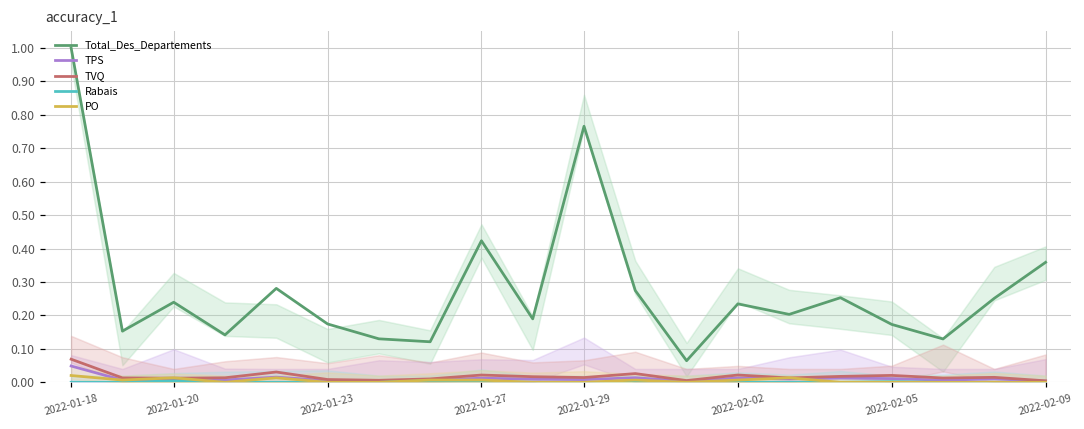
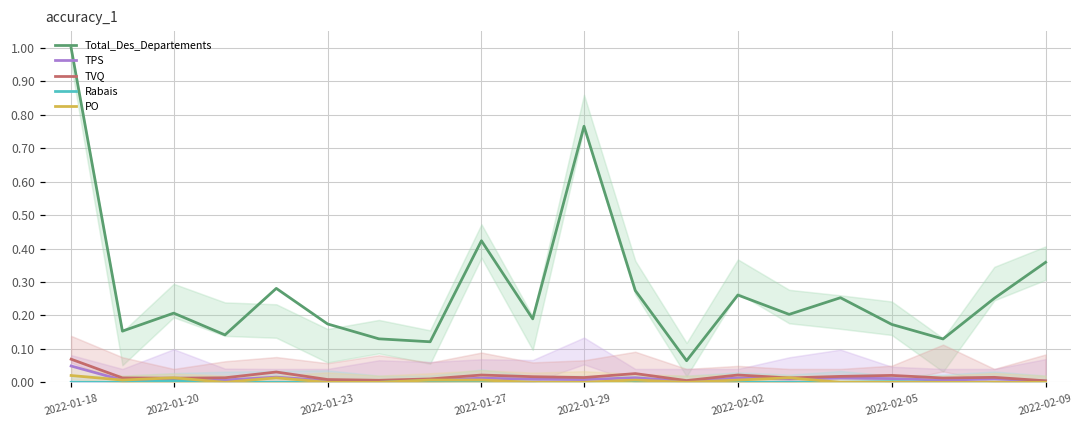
  {
    "Total_Des_Departements": {
-     "2022-01-20": 0.24,
+     "2022-01-20": 0.21,
      "2022-01-23": 0.17,
      "2022-01-27": 0.42,
      "2022-01-29": 0.77,
-     "2022-02-02": 0.23,
+     "2022-02-02": 0.26,
      "2022-02-05": 0.17,
      "2022-02-09": 0.36
    },
    "TVQ": {
      "2022-01-18": 0.07,
      "2022-01-27": 0.02
    },
    "Rabais": {
      "2022-01-18": 0.00
    }
  }
